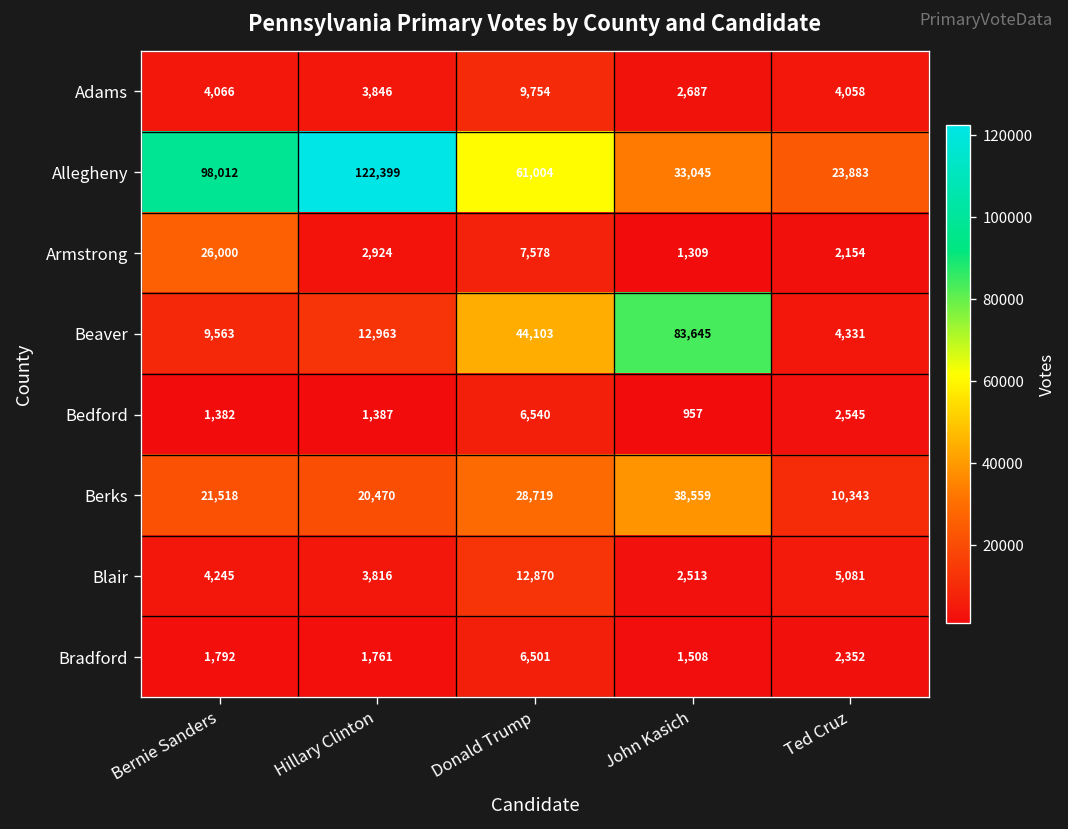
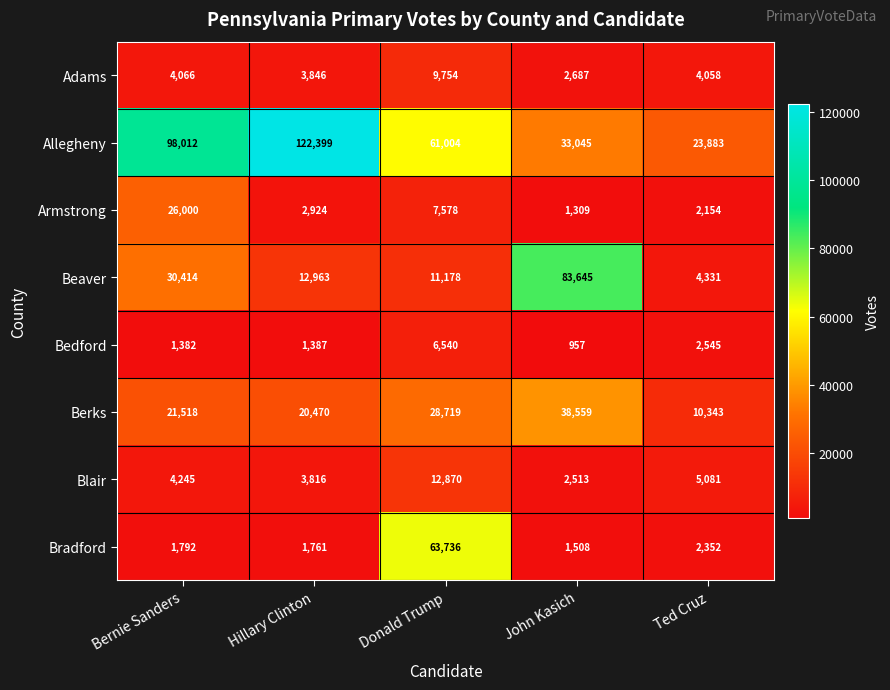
  {
    "Adams": {
      "Bernie Sanders": "4,066",
      "Hillary Clinton": "3,846",
      "Donald Trump": "9,754",
      "John Kasich": "2,687",
      "Ted Cruz": "4,058"
    },
    "Allegheny": {
      "Bernie Sanders": "98,012",
      "Hillary Clinton": "122,399",
      "Donald Trump": "61,004",
      "John Kasich": "33,045",
      "Ted Cruz": "23,883"
    },
    "Armstrong": {
      "Bernie Sanders": "26,000",
      "Hillary Clinton": "2,924",
      "Donald Trump": "7,578",
      "John Kasich": "1,309",
      "Ted Cruz": "2,154"
    },
    "Beaver": {
-     "Bernie Sanders": "9,563",
+     "Bernie Sanders": "30,414",
      "Hillary Clinton": "12,963",
-     "Donald Trump": "44,103",
+     "Donald Trump": "11,178",
      "John Kasich": "83,645",
      "Ted Cruz": "4,331"
    },
    "Bedford": {
      "Bernie Sanders": "1,382",
      "Hillary Clinton": "1,387",
      "Donald Trump": "6,540",
      "John Kasich": "957",
      "Ted Cruz": "2,545"
    },
    "Berks": {
      "Bernie Sanders": "21,518",
      "Hillary Clinton": "20,470",
      "Donald Trump": "28,719",
      "John Kasich": "38,559",
      "Ted Cruz": "10,343"
    },
    "Blair": {
      "Bernie Sanders": "4,245",
      "Hillary Clinton": "3,816",
      "Donald Trump": "12,870",
      "John Kasich": "2,513",
      "Ted Cruz": "5,081"
    },
    "Bradford": {
      "Bernie Sanders": "1,792",
      "Hillary Clinton": "1,761",
-     "Donald Trump": "6,501",
+     "Donald Trump": "63,736",
      "John Kasich": "1,508",
      "Ted Cruz": "2,352"
    }
  }
